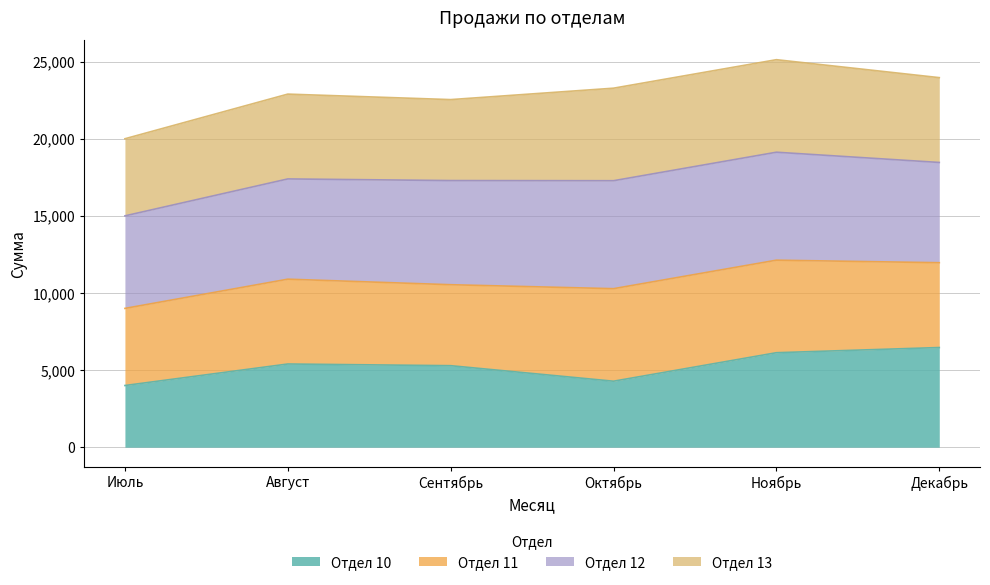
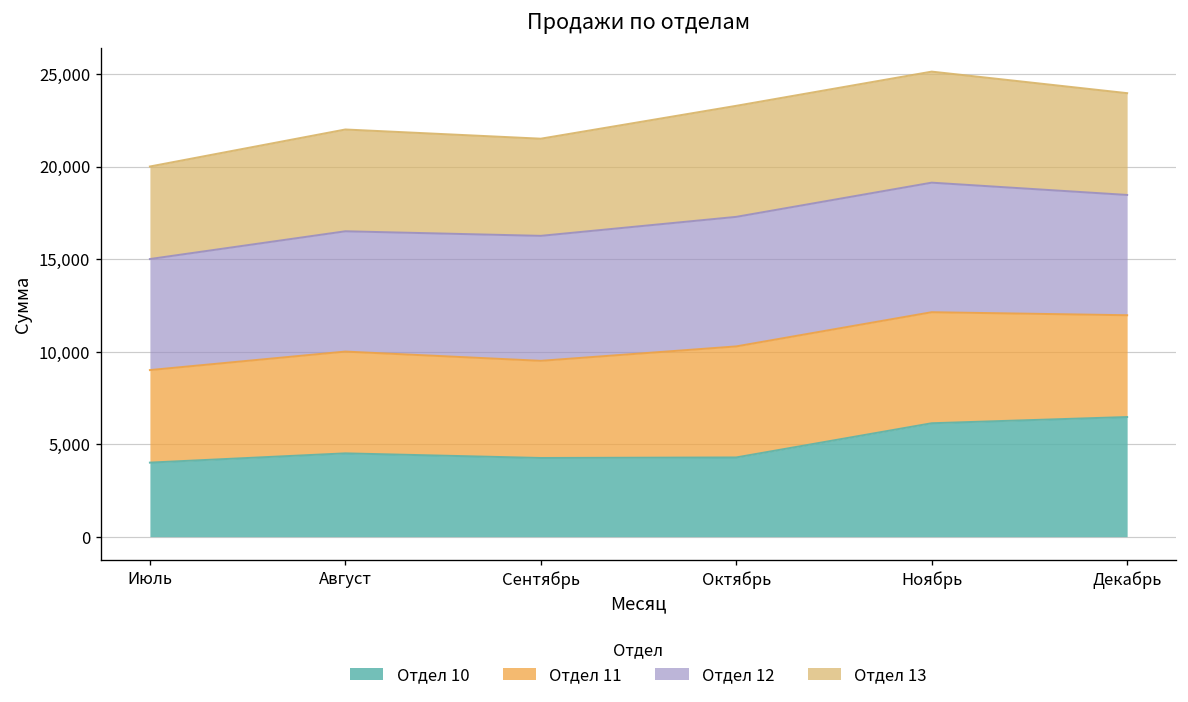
  {
    "Отдел 10": {
      "Июль": "4,000",
-     "Август": "5,400",
-     "Сентябрь": "5,300",
+     "Август": "4,500",
+     "Сентябрь": "4,300",
      "Октябрь": "4,300",
      "Ноябрь": "6,100",
      "Декабрь": "6,500"
    },
    "Отдел 12": {
      "Июль": "6,000",
      "Август": "6,500",
      "Сентябрь": "6,800",
      "Октябрь": "7,000",
      "Ноябрь": "7,000",
      "Декабрь": "6,500"
    }
  }
